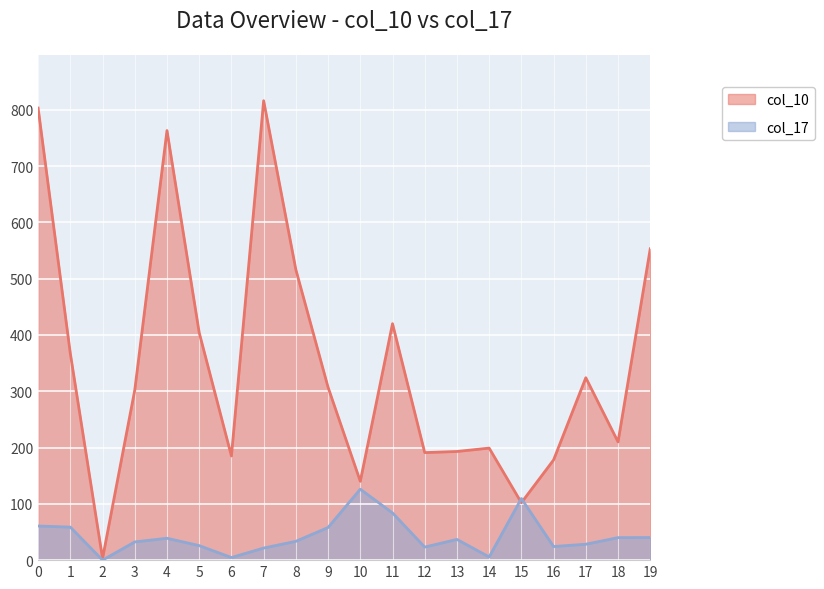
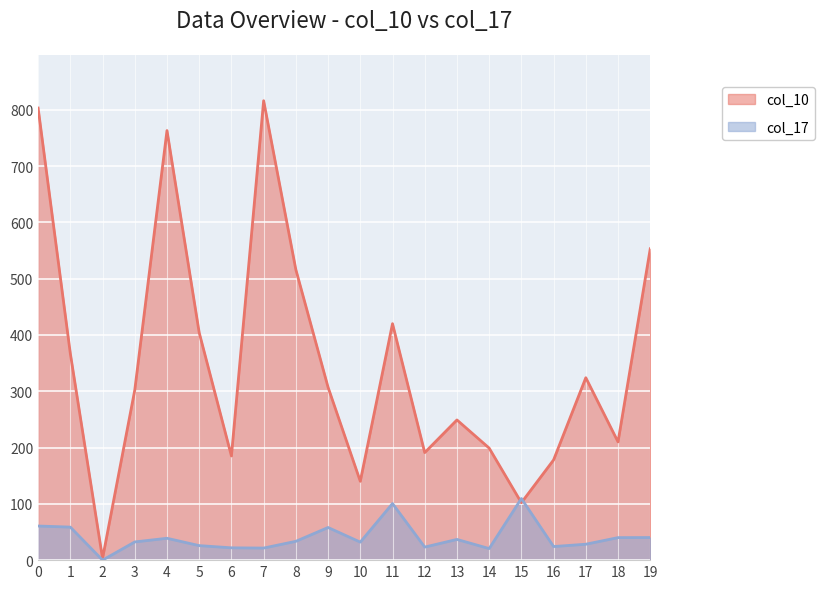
  {
    "col_10": {
      "0": 800,
      "1": 370,
      "3": 300,
      "4": 760,
      "5": 400,
      "6": 190,
      "7": 820,
      "8": 520,
      "9": 310,
      "10": 140,
      "11": 420,
      "12": 190,
-     "13": 190,
+     "13": 250,
      "14": 200,
      "15": 100,
      "16": 180,
      "17": 320,
      "18": 210,
      "19": 550
    },
    "col_17": {
      "0": 60,
      "1": 60,
      "3": 30,
      "4": 40,
      "5": 30,
-     "6": 0,
+     "6": 20,
      "7": 20,
      "8": 30,
      "9": 60,
-     "10": 130,
-     "11": 80,
+     "10": 30,
+     "11": 100,
      "12": 20,
      "13": 40,
-     "14": 10,
+     "14": 20,
      "15": 110,
      "16": 20,
      "17": 30,
      "18": 40,
      "19": 40
    }
  }
